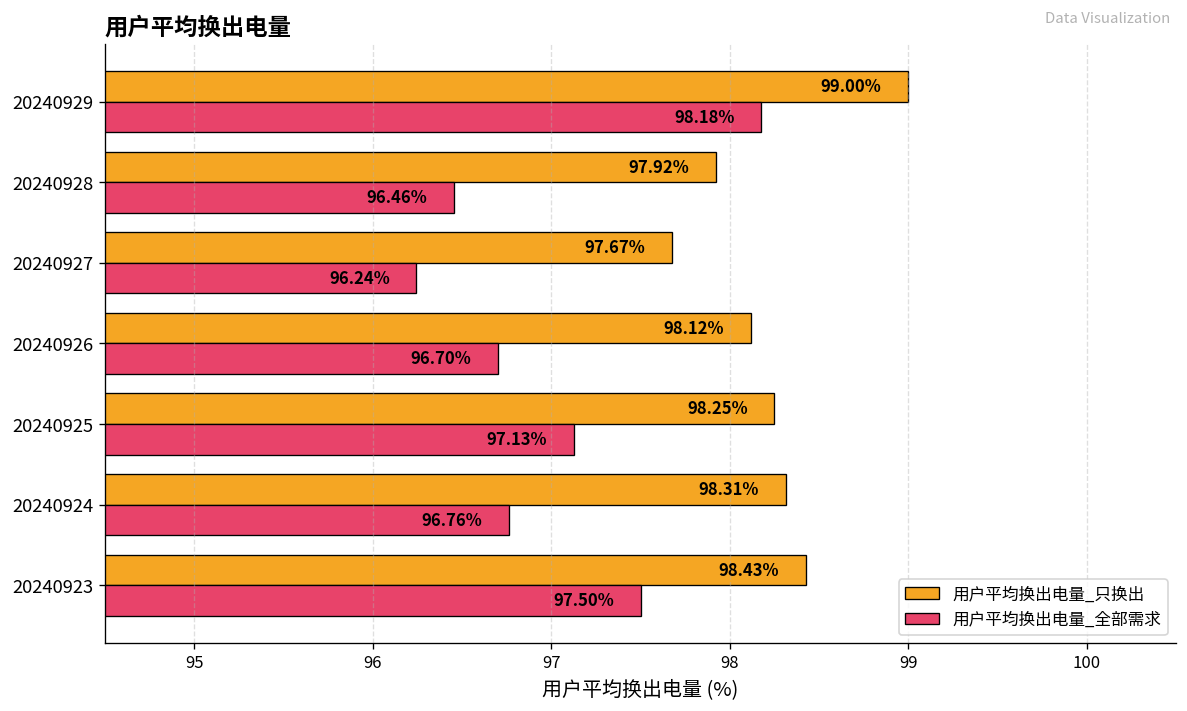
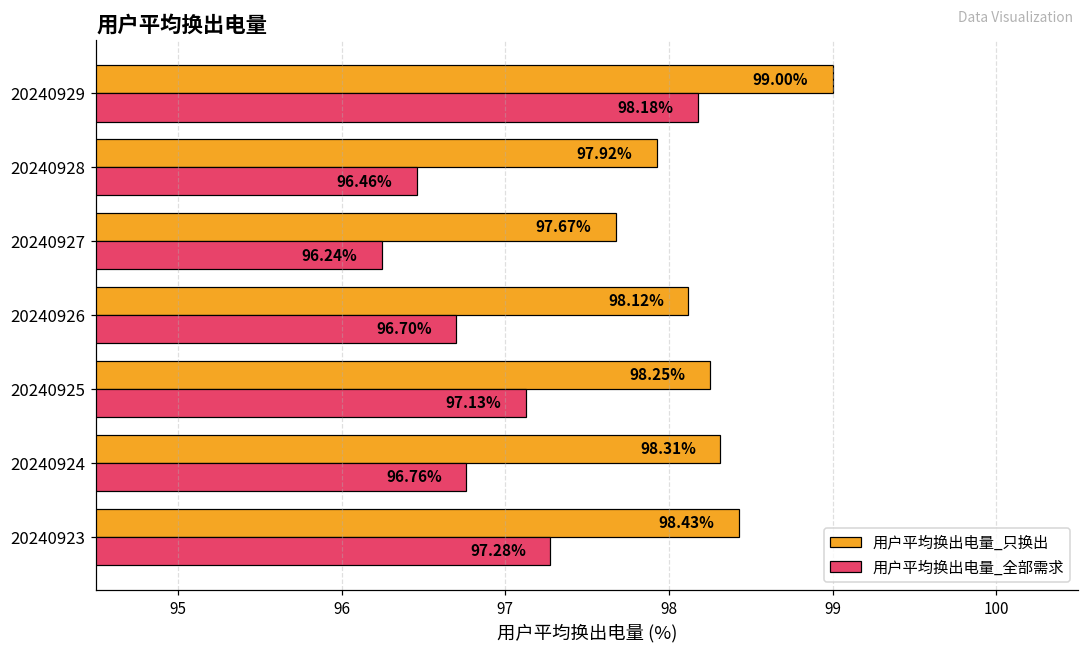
  {
    "用户平均换出电量_只换出": {
      "20240929": "99.00%",
      "20240928": "97.92%",
      "20240927": "97.67%",
      "20240926": "98.12%",
      "20240925": "98.25%",
      "20240924": "98.31%",
      "20240923": "98.43%"
    },
    "用户平均换出电量_全部需求": {
      "20240929": "98.18%",
      "20240928": "96.46%",
      "20240927": "96.24%",
      "20240926": "96.70%",
      "20240925": "97.13%",
      "20240924": "96.76%",
-     "20240923": "97.50%"
+     "20240923": "97.28%"
    }
  }
